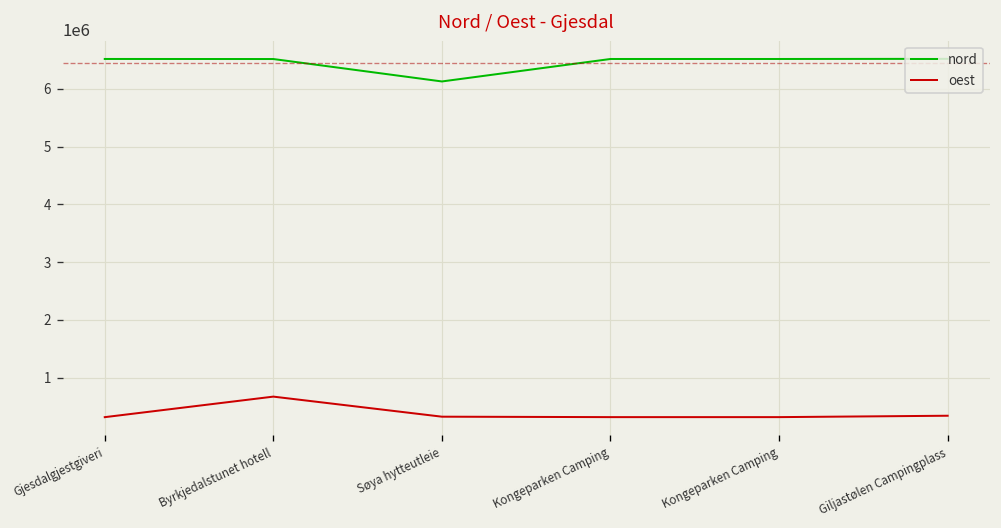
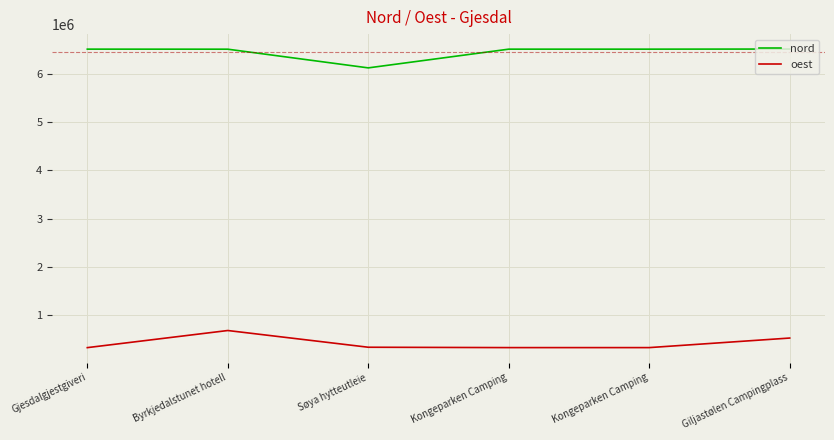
  {
    "nord": {
      "Gjesdalgjestgiveri": 6500000,
      "Byrkjedalstunet hotell": 6500000,
      "Søya hytteutleie": 6100000
    },
    "oest": {
      "Gjesdalgjestgiveri": 300000,
      "Byrkjedalstunet hotell": 700000,
      "Søya hytteutleie": 300000,
-     "Giljastølen Campingplass": 300000
+     "Giljastølen Campingplass": 500000
    }
  }
